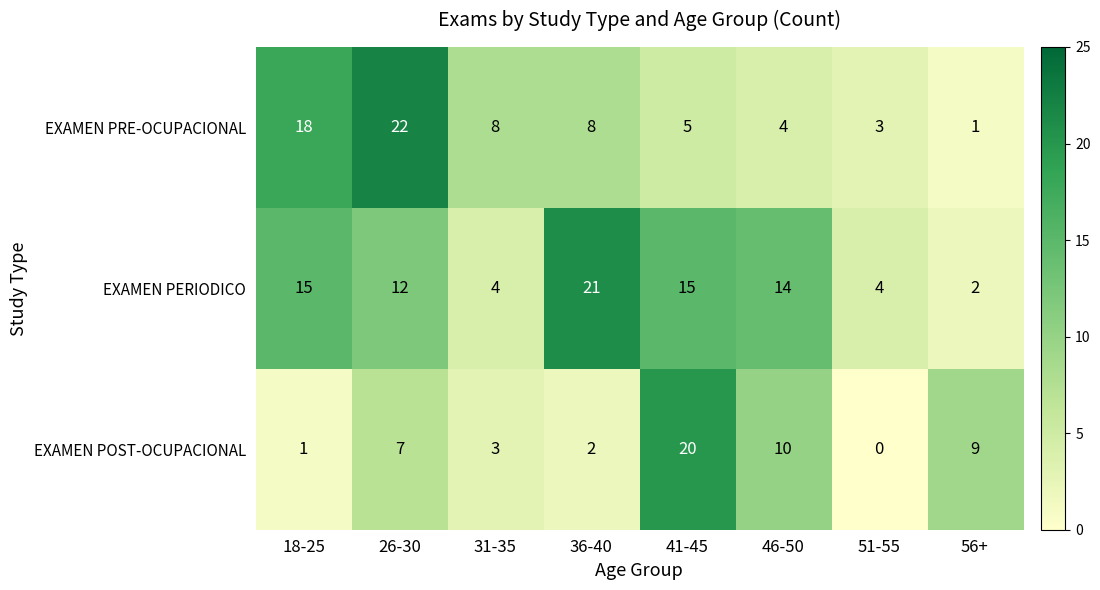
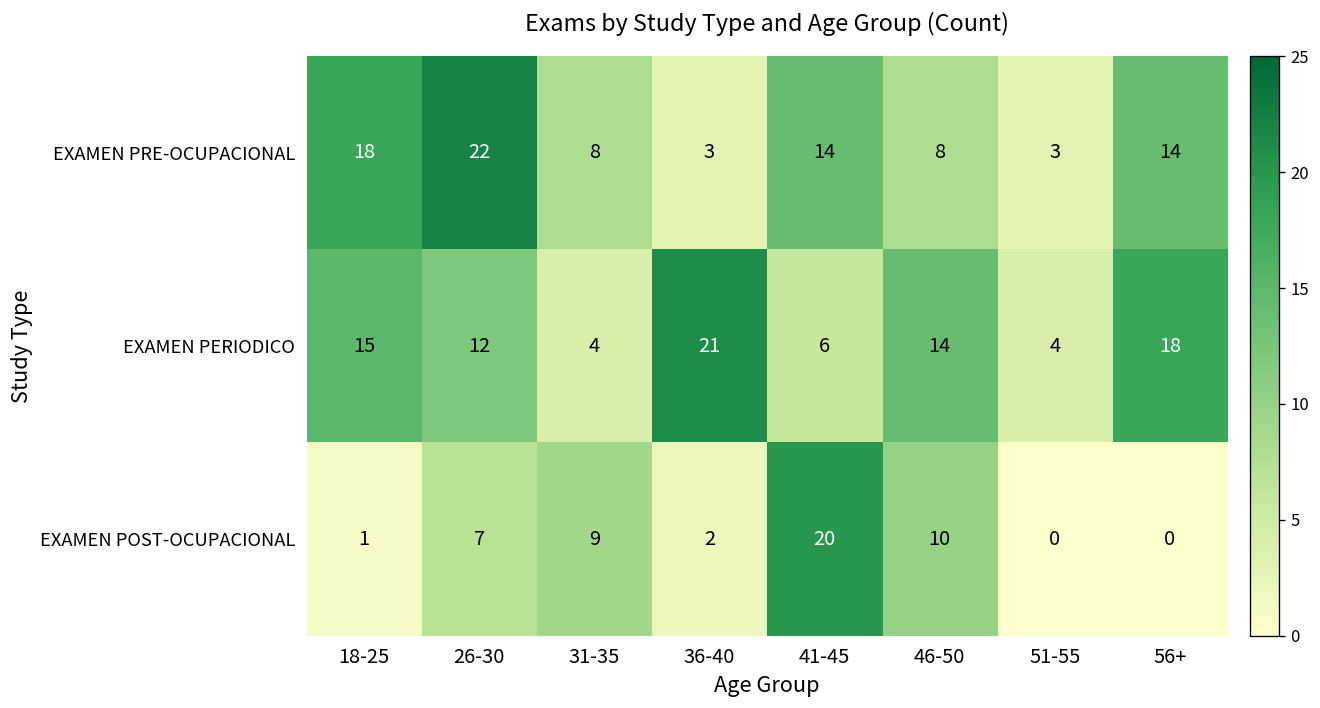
  {
    "EXAMEN PRE-OCUPACIONAL": {
      "18-25": 18,
      "26-30": 22,
      "31-35": 8,
-     "36-40": 8,
-     "41-45": 5,
-     "46-50": 4,
+     "36-40": 3,
+     "41-45": 14,
+     "46-50": 8,
      "51-55": 3,
-     "56+": 1
+     "56+": 14
    },
    "EXAMEN PERIODICO": {
      "18-25": 15,
      "26-30": 12,
      "31-35": 4,
      "36-40": 21,
-     "41-45": 15,
+     "41-45": 6,
      "46-50": 14,
      "51-55": 4,
-     "56+": 2
+     "56+": 18
    },
    "EXAMEN POST-OCUPACIONAL": {
      "18-25": 1,
      "26-30": 7,
-     "31-35": 3,
+     "31-35": 9,
      "36-40": 2,
      "41-45": 20,
      "46-50": 10,
      "51-55": 0,
-     "56+": 9
+     "56+": 0
    }
  }
